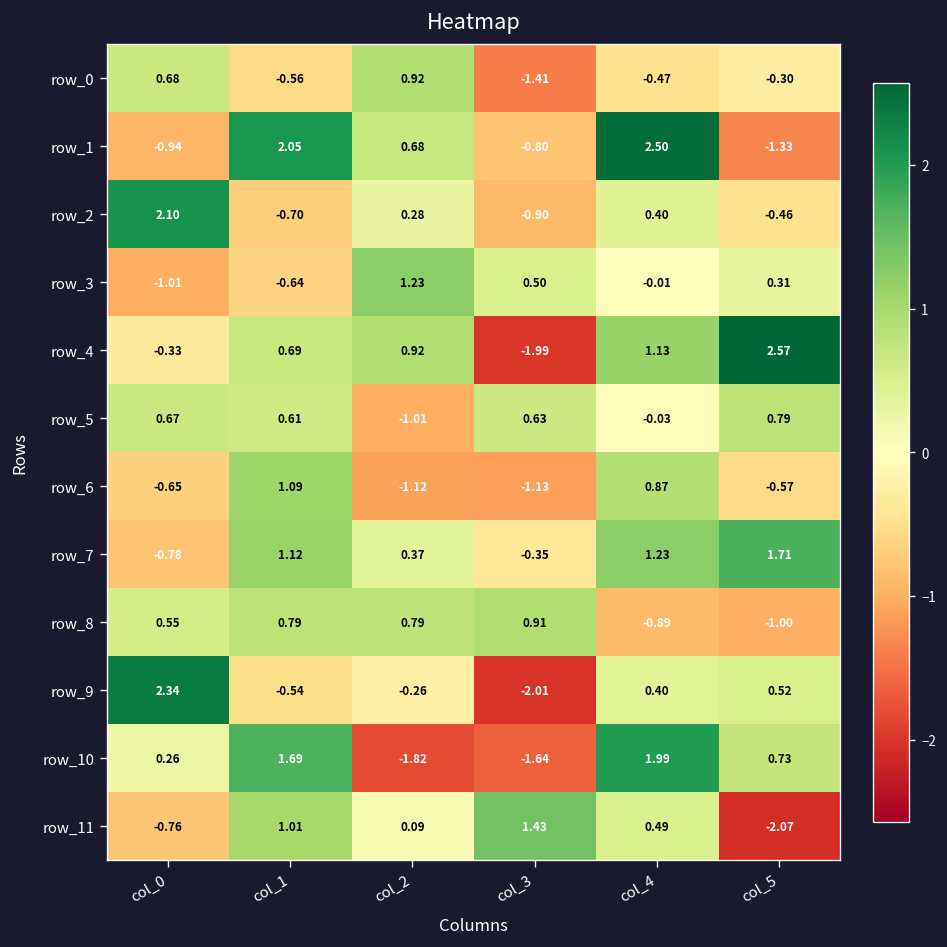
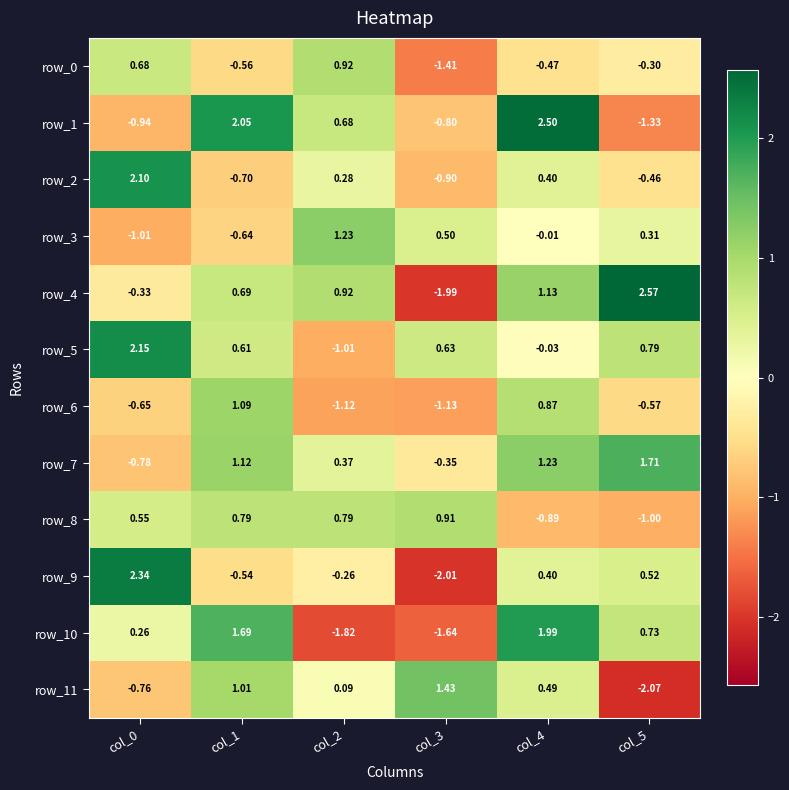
  {
    "row_0": {
      "col_0": 0.68,
      "col_1": -0.56,
      "col_2": 0.92,
      "col_3": -1.41,
      "col_4": -0.47,
      "col_5": -0.30
    },
    "row_1": {
      "col_0": -0.94,
      "col_1": 2.05,
      "col_2": 0.68,
      "col_3": -0.80,
      "col_4": 2.50,
      "col_5": -1.33
    },
    "row_2": {
      "col_0": 2.10,
      "col_1": -0.70,
      "col_2": 0.28,
      "col_3": -0.90,
      "col_4": 0.40,
      "col_5": -0.46
    },
    "row_3": {
      "col_0": -1.01,
      "col_1": -0.64,
      "col_2": 1.23,
      "col_3": 0.50,
      "col_4": -0.01,
      "col_5": 0.31
    },
    "row_4": {
      "col_0": -0.33,
      "col_1": 0.69,
      "col_2": 0.92,
      "col_3": -1.99,
      "col_4": 1.13,
      "col_5": 2.57
    },
    "row_5": {
-     "col_0": 0.67,
+     "col_0": 2.15,
      "col_1": 0.61,
      "col_2": -1.01,
      "col_3": 0.63,
      "col_4": -0.03,
      "col_5": 0.79
    },
    "row_6": {
      "col_0": -0.65,
      "col_1": 1.09,
      "col_2": -1.12,
      "col_3": -1.13,
      "col_4": 0.87,
      "col_5": -0.57
    },
    "row_7": {
      "col_0": -0.78,
      "col_1": 1.12,
      "col_2": 0.37,
      "col_3": -0.35,
      "col_4": 1.23,
      "col_5": 1.71
    },
    "row_8": {
      "col_0": 0.55,
      "col_1": 0.79,
      "col_2": 0.79,
      "col_3": 0.91,
      "col_4": -0.89,
      "col_5": -1.00
    },
    "row_9": {
      "col_0": 2.34,
      "col_1": -0.54,
      "col_2": -0.26,
      "col_3": -2.01,
      "col_4": 0.40,
      "col_5": 0.52
    },
    "row_10": {
      "col_0": 0.26,
      "col_1": 1.69,
      "col_2": -1.82,
      "col_3": -1.64,
      "col_4": 1.99,
      "col_5": 0.73
    },
    "row_11": {
      "col_0": -0.76,
      "col_1": 1.01,
      "col_2": 0.09,
      "col_3": 1.43,
      "col_4": 0.49,
      "col_5": -2.07
    }
  }
